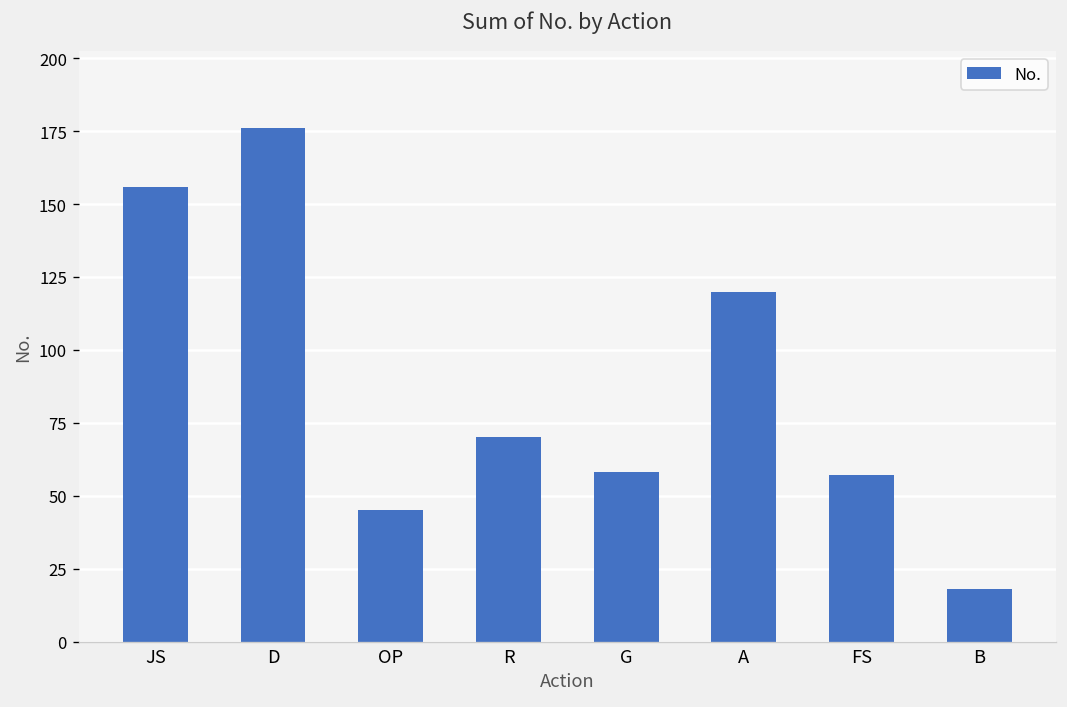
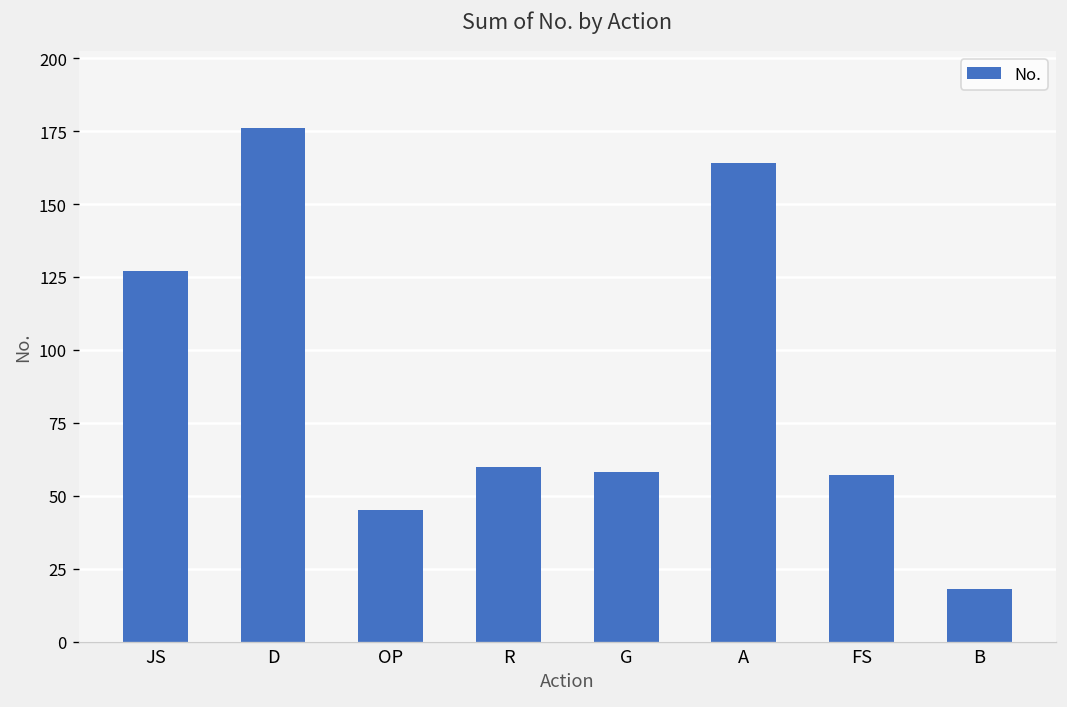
  {
-   "JS": 156,
+   "JS": 127,
    "D": 176,
    "OP": 45,
-   "R": 70,
+   "R": 60,
    "G": 58,
-   "A": 120,
+   "A": 164,
    "FS": 57,
    "B": 18
  }
